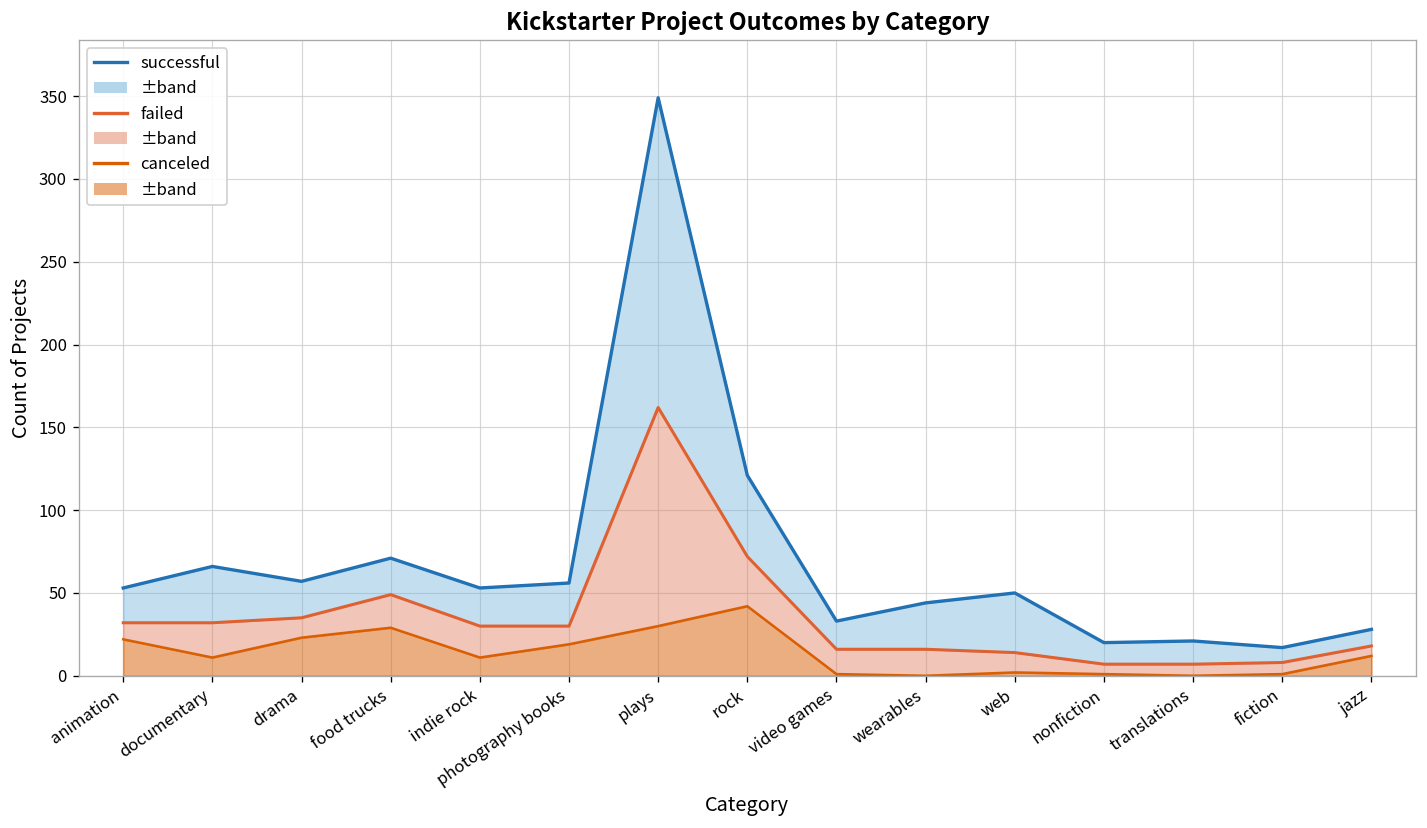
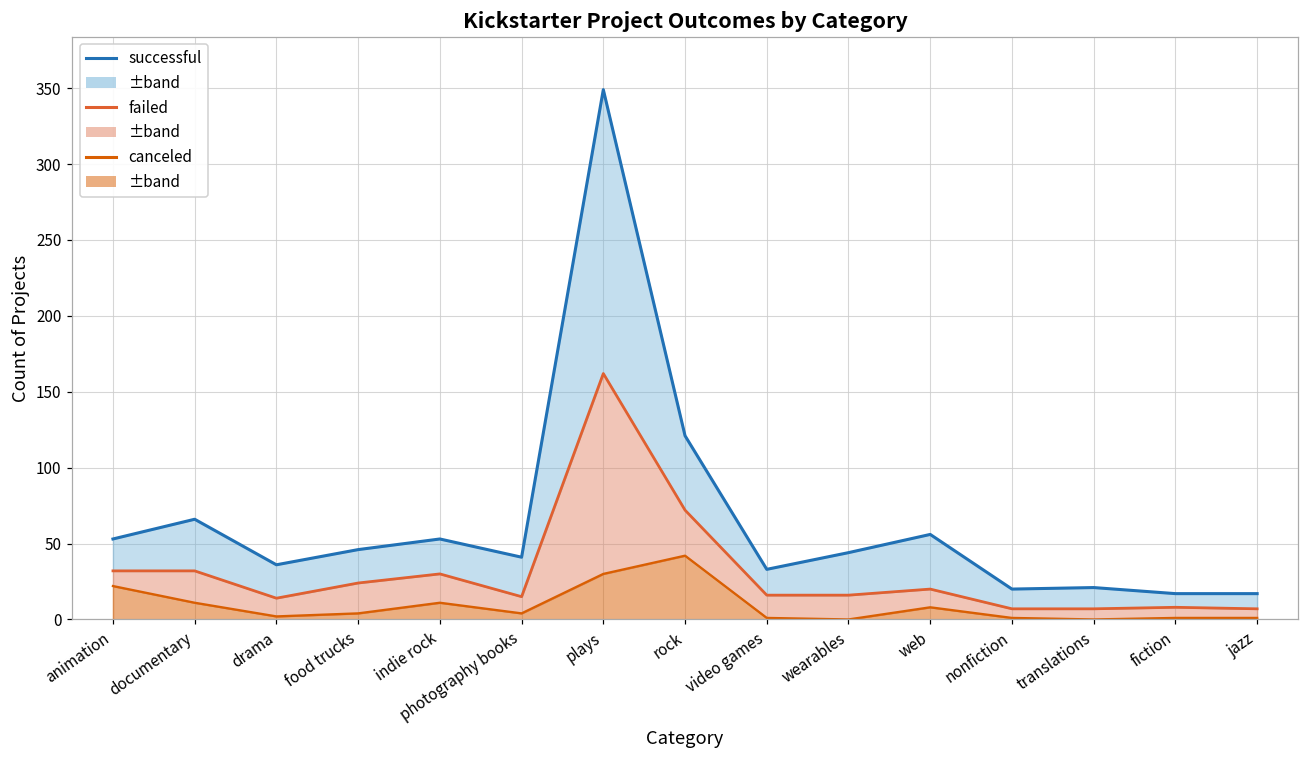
  {
    "canceled": {
      "animation": 22,
      "documentary": 11,
-     "drama": 23,
-     "food trucks": 29,
+     "drama": 2,
+     "food trucks": 4,
      "indie rock": 11,
-     "photography books": 19,
+     "photography books": 4,
      "plays": 30,
      "rock": 42,
      "video games": 1,
      "wearables": 0,
-     "web": 2,
+     "web": 8,
      "nonfiction": 1,
      "translations": 0,
      "fiction": 1,
-     "jazz": 12
+     "jazz": 1
    }
  }
